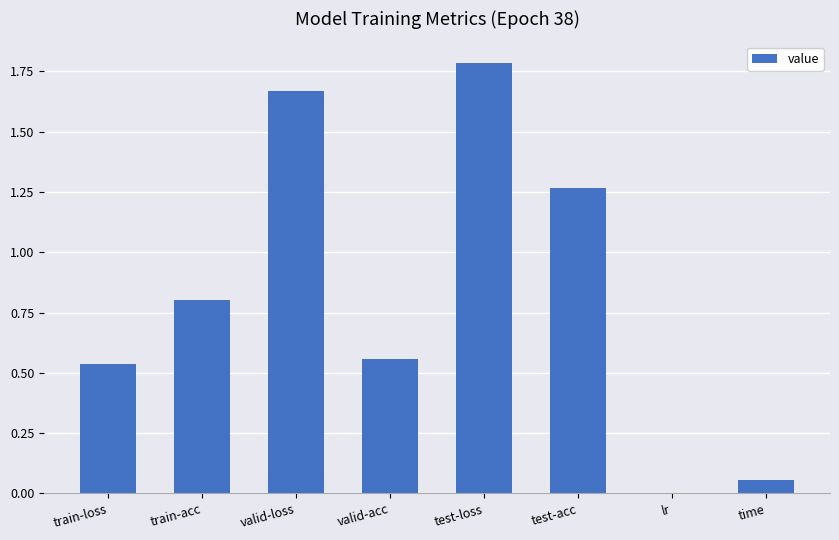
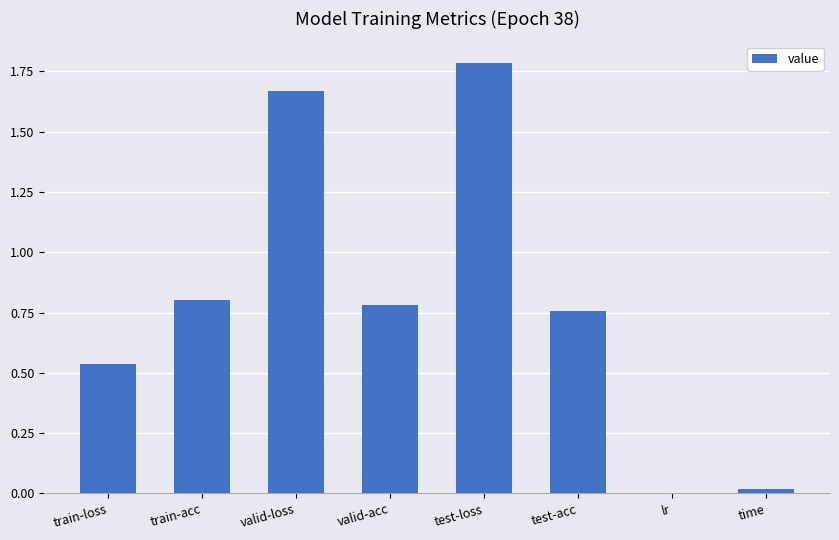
  {
    "train-loss": 0.54,
    "train-acc": 0.80,
    "valid-loss": 1.67,
-   "valid-acc": 0.56,
+   "valid-acc": 0.78,
    "test-loss": 1.79,
-   "test-acc": 1.27,
-   "time": 0.06
+   "test-acc": 0.76,
+   "time": 0.02
  }
